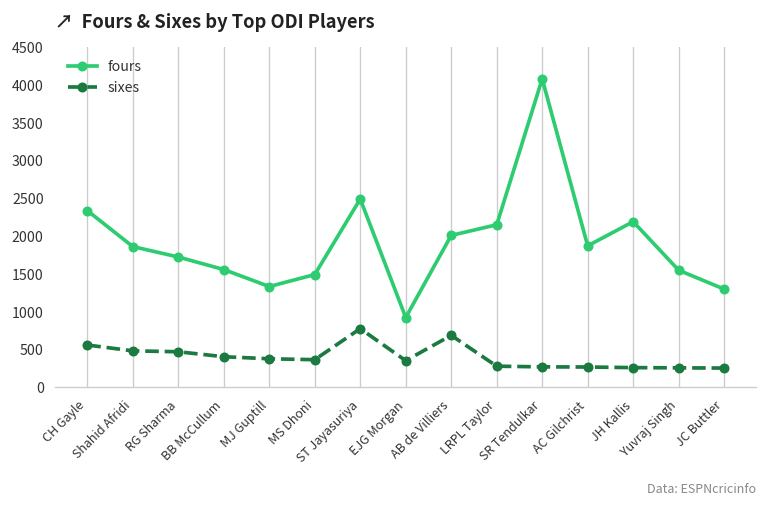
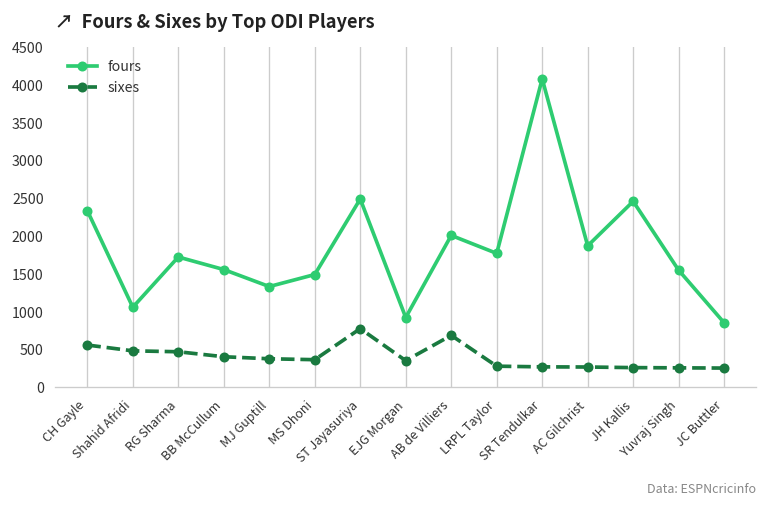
  {
    "fours": {
      "CH Gayle": 2300,
-     "Shahid Afridi": 1900,
+     "Shahid Afridi": 1100,
      "RG Sharma": 1700,
      "BB McCullum": 1600,
      "MJ Guptill": 1300,
      "MS Dhoni": 1500,
      "ST Jayasuriya": 2500,
      "EJG Morgan": 900,
      "AB de Villiers": 2000,
-     "LRPL Taylor": 2100,
+     "LRPL Taylor": 1800,
      "SR Tendulkar": 4100,
      "AC Gilchrist": 1900,
-     "JH Kallis": 2200,
+     "JH Kallis": 2500,
      "Yuvraj Singh": 1500,
-     "JC Buttler": 1300
+     "JC Buttler": 800
    },
    "sixes": {
      "CH Gayle": 600,
      "Shahid Afridi": 500,
      "RG Sharma": 500,
      "BB McCullum": 400,
      "MJ Guptill": 400,
      "MS Dhoni": 400,
      "ST Jayasuriya": 800,
      "EJG Morgan": 300,
      "AB de Villiers": 700,
      "LRPL Taylor": 300,
      "SR Tendulkar": 300,
      "AC Gilchrist": 300,
      "JH Kallis": 300,
      "Yuvraj Singh": 300,
      "JC Buttler": 200
    }
  }
